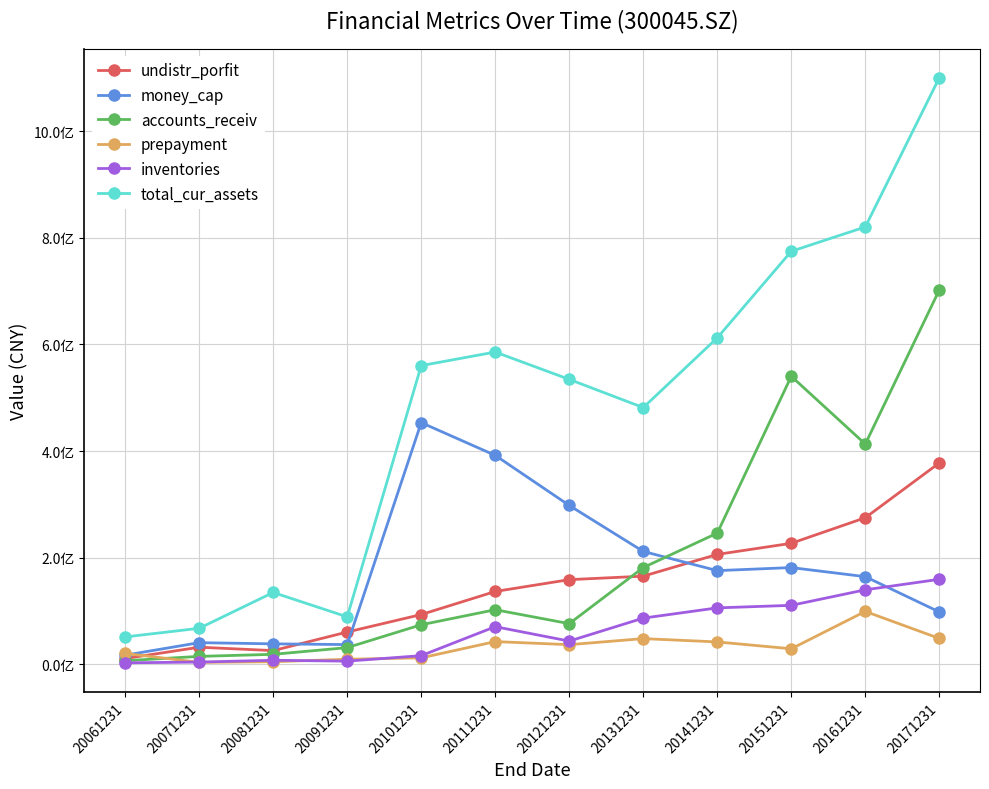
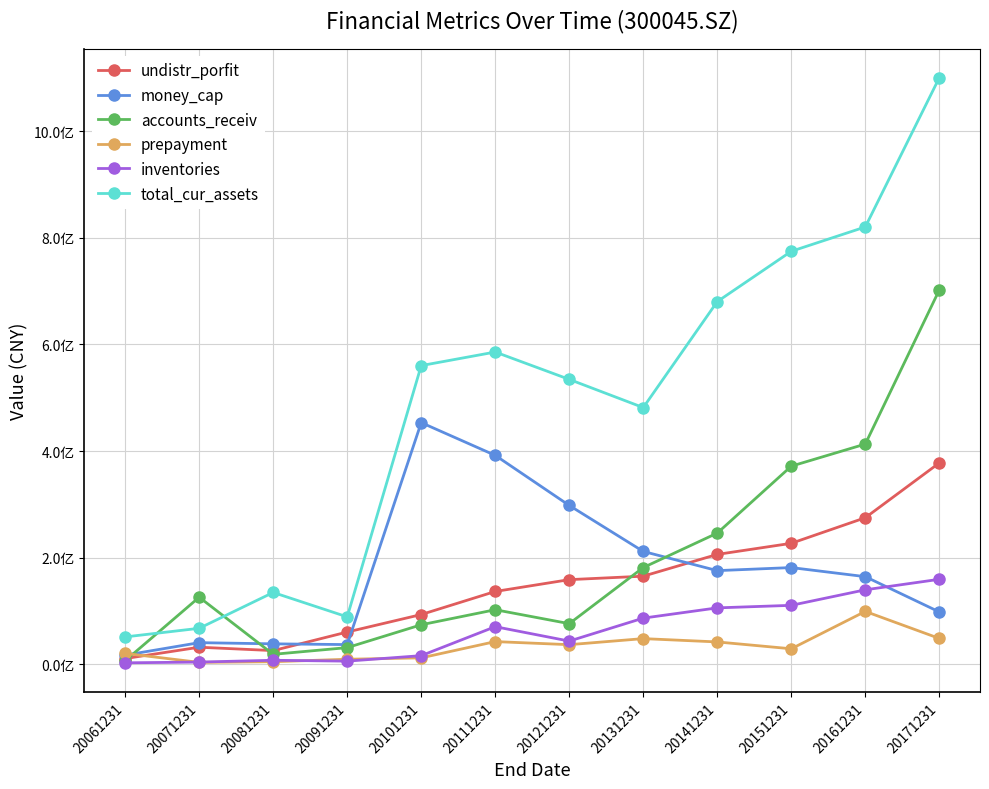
  {
    "undistr_porfit": {
      "20071231": "0.3亿",
      "20081231": "0.3亿",
      "20091231": "0.6亿",
      "20101231": "0.9亿",
      "20111231": "1.4亿",
      "20121231": "1.6亿",
      "20131231": "1.7亿",
      "20141231": "2.1亿",
      "20151231": "2.3亿",
      "20161231": "2.8亿",
      "20171231": "3.8亿"
    },
    "money_cap": {
      "20071231": "0.4亿",
      "20081231": "0.4亿",
      "20091231": "0.4亿",
      "20101231": "4.5亿",
      "20111231": "3.9亿",
      "20121231": "3.0亿",
      "20131231": "2.1亿",
      "20141231": "1.8亿",
      "20151231": "1.8亿",
      "20161231": "1.6亿",
      "20171231": "1.0亿"
    },
    "accounts_receiv": {
-     "20071231": "0.2亿",
+     "20071231": "1.3亿",
      "20081231": "0.2亿",
      "20091231": "0.3亿",
      "20101231": "0.7亿",
      "20111231": "1.0亿",
      "20121231": "0.8亿",
      "20131231": "1.8亿",
      "20141231": "2.5亿",
-     "20151231": "5.4亿",
+     "20151231": "3.7亿",
      "20161231": "4.1亿",
      "20171231": "7.0亿"
    },
    "prepayment": {
      "20111231": "0.4亿",
      "20121231": "0.4亿",
      "20131231": "0.5亿",
      "20141231": "0.4亿",
      "20151231": "0.3亿",
      "20161231": "1.0亿",
      "20171231": "0.5亿"
    },
    "inventories": {
      "20111231": "0.7亿",
      "20121231": "0.4亿",
      "20131231": "0.9亿",
      "20141231": "1.1亿",
      "20151231": "1.1亿",
      "20161231": "1.4亿",
      "20171231": "1.6亿"
    },
    "total_cur_assets": {
      "20061231": "0.5亿",
      "20071231": "0.7亿",
      "20081231": "1.3亿",
      "20091231": "0.9亿",
      "20101231": "5.6亿",
      "20111231": "5.9亿",
      "20121231": "5.3亿",
      "20131231": "4.8亿",
-     "20141231": "6.1亿",
+     "20141231": "6.8亿",
      "20151231": "7.7亿",
      "20161231": "8.2亿",
      "20171231": "11.0亿"
    }
  }
